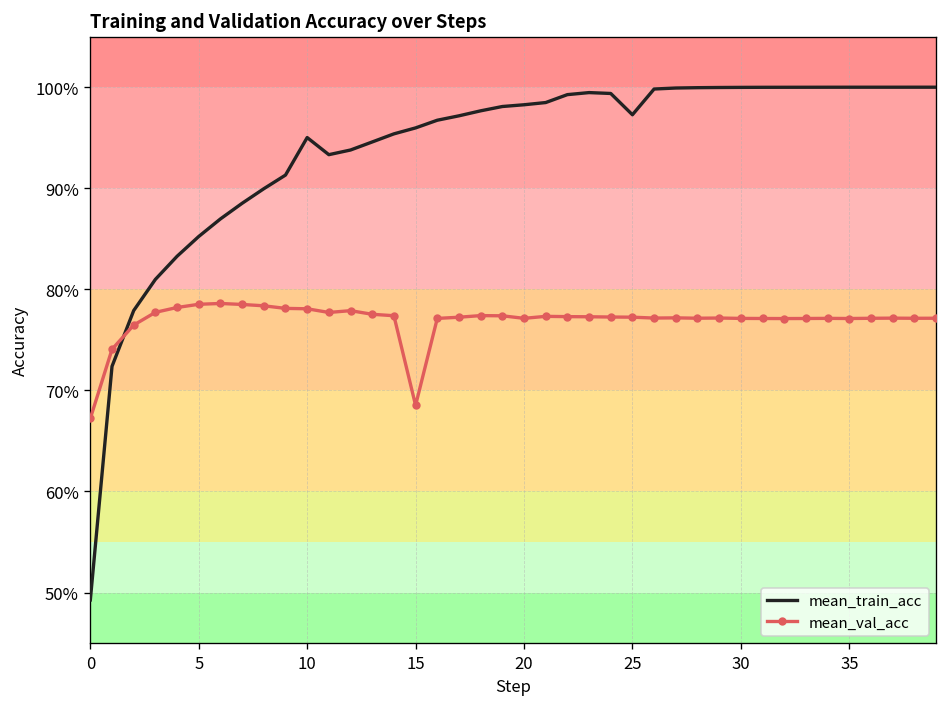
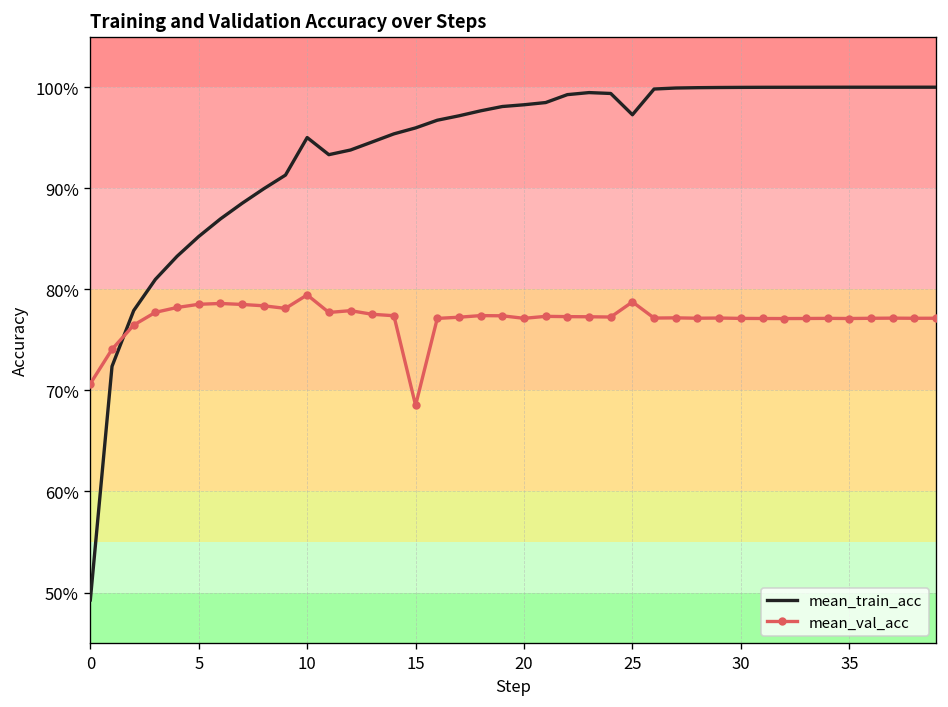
  {
    "mean_train_acc": {
      "0": "49%",
      "5": "85%",
      "10": "95%",
      "15": "96%",
      "20": "98%",
      "25": "97%",
      "30": "100%",
      "35": "100%"
    },
    "mean_val_acc": {
-     "0": "67%",
+     "0": "71%",
      "5": "79%",
-     "10": "78%",
+     "10": "79%",
      "15": "69%",
      "20": "77%",
-     "25": "77%",
+     "25": "79%",
      "30": "77%",
      "35": "77%"
    }
  }
